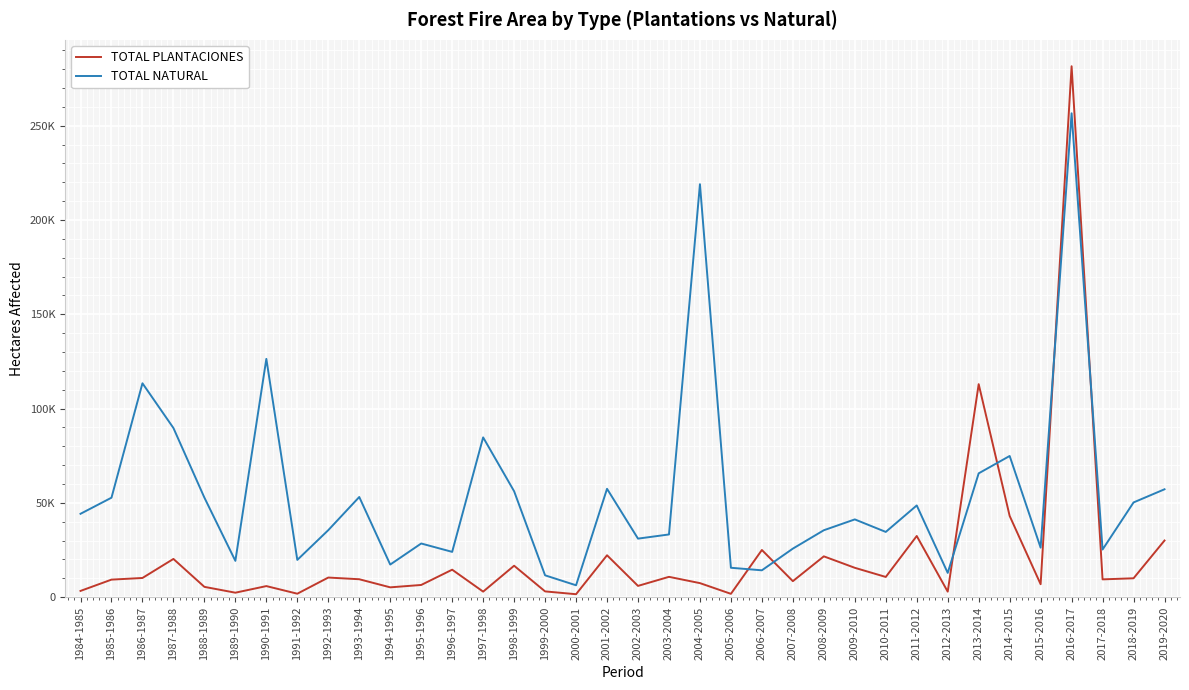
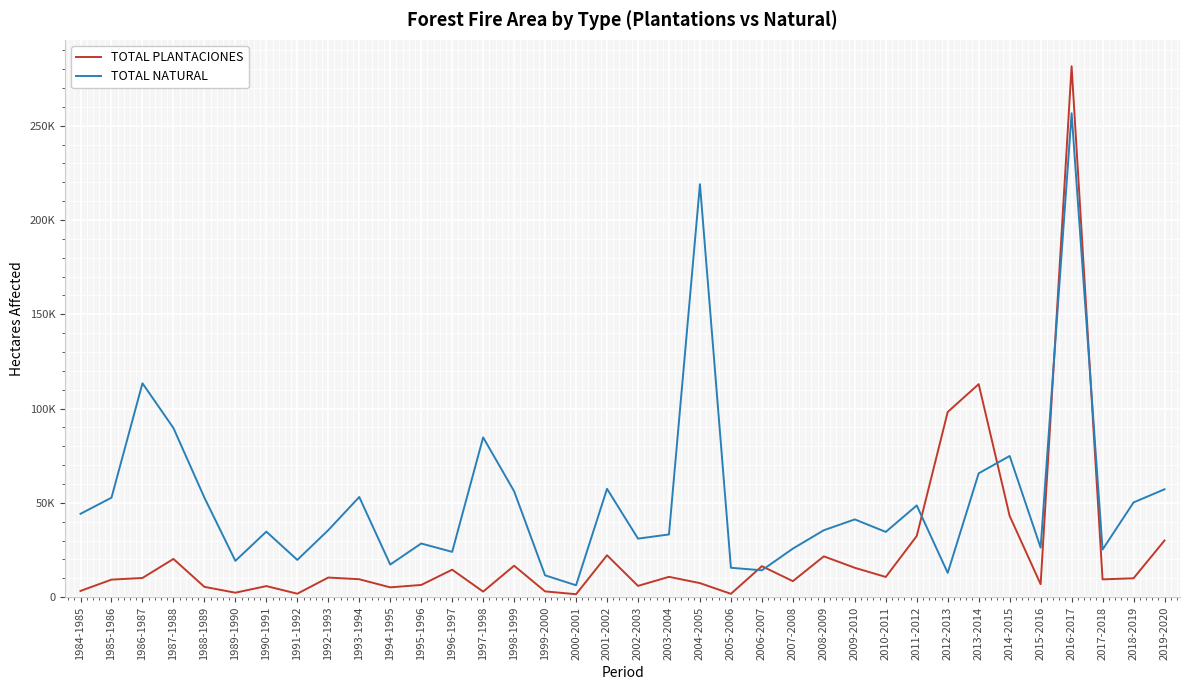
  {
    "TOTAL PLANTACIONES": {
      "1984-1985": 3000,
      "1985-1986": 9000,
      "1986-1987": 10000,
      "1987-1988": 20000,
      "1988-1989": 5000,
      "1989-1990": 2000,
      "1990-1991": 6000,
      "1991-1992": 2000,
      "1992-1993": 10000,
      "1993-1994": 10000,
      "1994-1995": 5000,
      "1995-1996": 7000,
      "1996-1997": 15000,
      "1997-1998": 3000,
      "1998-1999": 17000,
      "1999-2000": 3000,
      "2000-2001": 2000,
      "2001-2002": 22000,
      "2002-2003": 6000,
      "2003-2004": 11000,
      "2004-2005": 7000,
      "2005-2006": 2000,
-     "2006-2007": 25000,
+     "2006-2007": 16000,
      "2007-2008": 9000,
      "2008-2009": 22000,
      "2009-2010": 16000,
      "2010-2011": 11000,
      "2011-2012": 32000,
-     "2012-2013": 3000,
+     "2012-2013": 98000,
      "2013-2014": 113000,
      "2014-2015": 43000,
      "2015-2016": 7000,
      "2016-2017": 281000,
      "2017-2018": 9000,
      "2018-2019": 10000,
      "2019-2020": 30000
    },
    "TOTAL NATURAL": {
      "1984-1985": 44000,
      "1985-1986": 53000,
      "1986-1987": 113000,
      "1987-1988": 90000,
      "1988-1989": 53000,
      "1989-1990": 19000,
-     "1990-1991": 126000,
+     "1990-1991": 35000,
      "1991-1992": 20000,
      "1992-1993": 36000,
      "1993-1994": 53000,
      "1994-1995": 17000,
      "1995-1996": 28000,
      "1996-1997": 24000,
      "1997-1998": 85000,
      "1998-1999": 56000,
      "1999-2000": 12000,
      "2000-2001": 6000,
      "2001-2002": 57000,
      "2002-2003": 31000,
      "2003-2004": 33000,
      "2004-2005": 219000,
      "2005-2006": 16000,
      "2006-2007": 14000,
      "2007-2008": 26000,
      "2008-2009": 36000,
      "2009-2010": 41000,
      "2010-2011": 35000,
      "2011-2012": 49000,
      "2012-2013": 13000,
      "2013-2014": 66000,
      "2014-2015": 75000,
      "2015-2016": 26000,
      "2016-2017": 257000,
      "2017-2018": 25000,
      "2018-2019": 50000,
      "2019-2020": 57000
    }
  }
